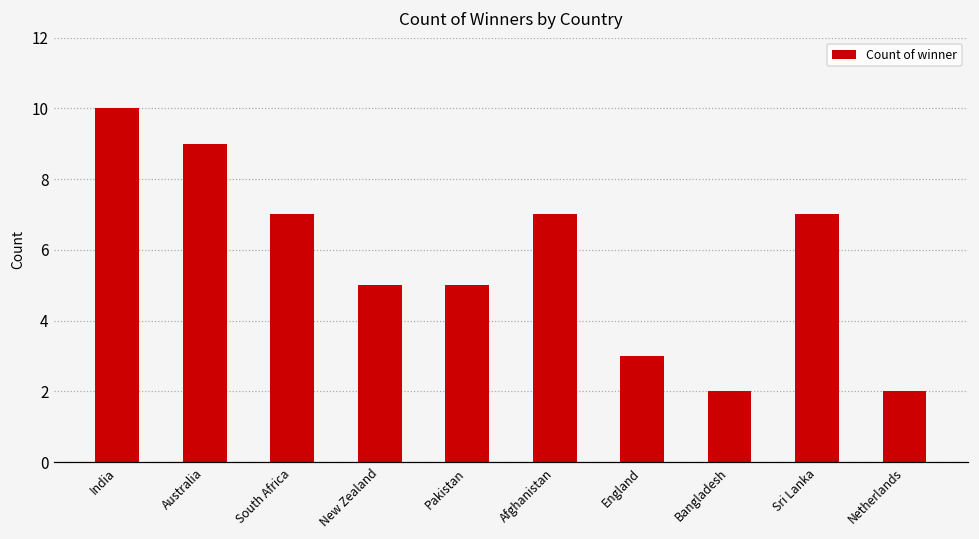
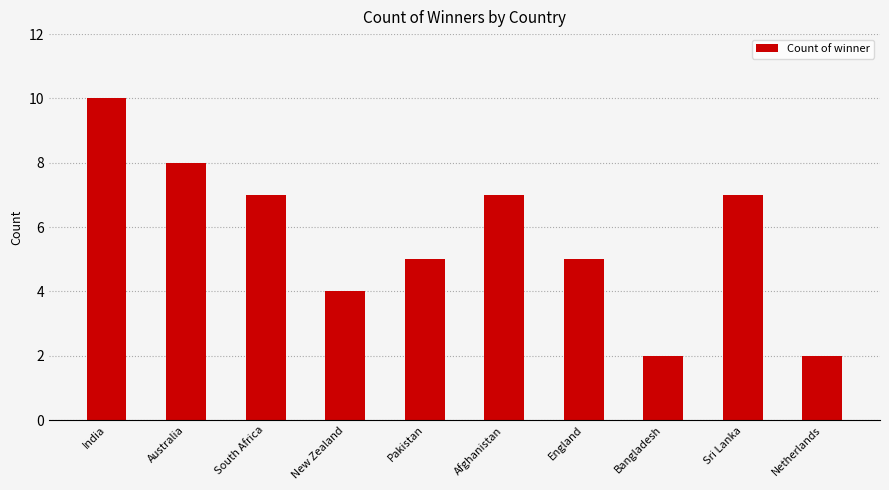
  {
    "India": 10,
-   "Australia": 9,
+   "Australia": 8,
    "South Africa": 7,
-   "New Zealand": 5,
+   "New Zealand": 4,
    "Pakistan": 5,
    "Afghanistan": 7,
-   "England": 3,
+   "England": 5,
    "Bangladesh": 2,
    "Sri Lanka": 7,
    "Netherlands": 2
  }
